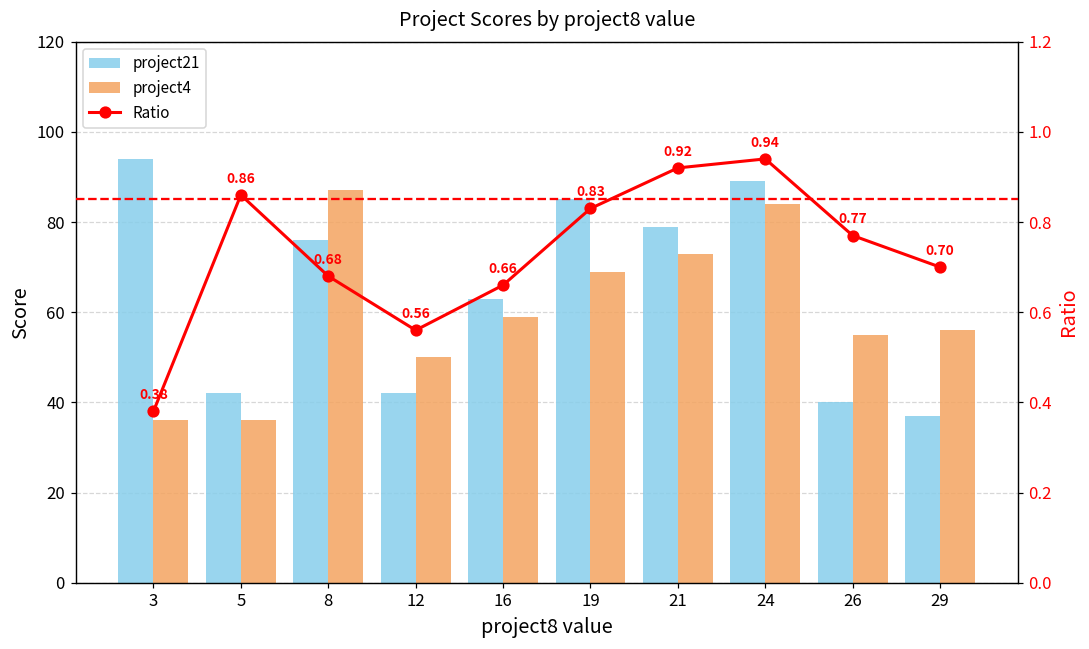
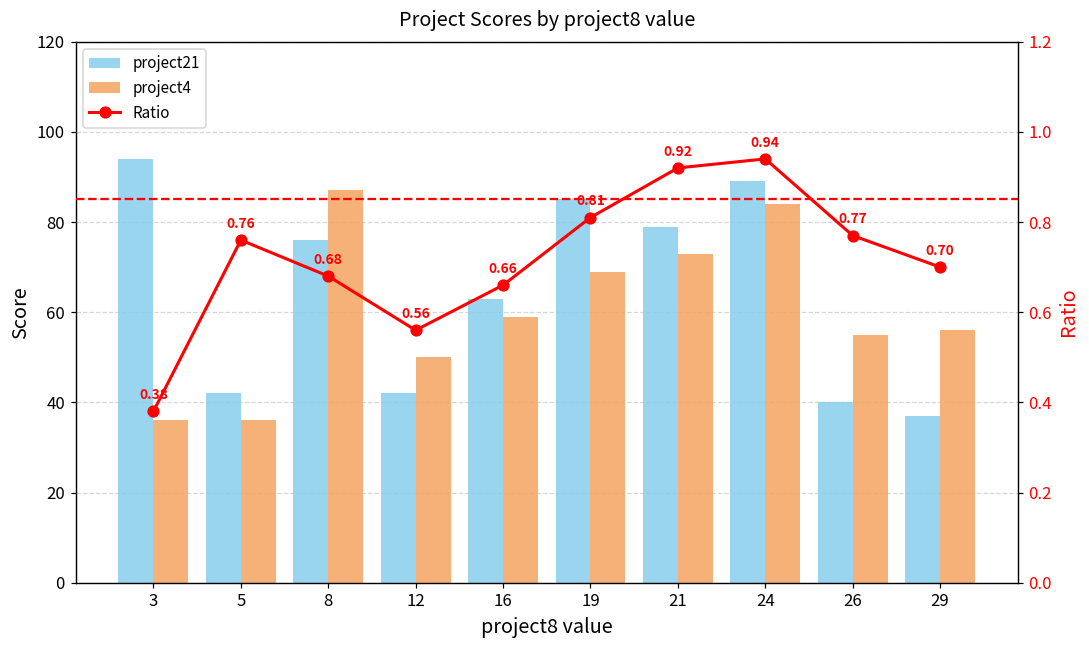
  {
    "Ratio": {
      "3": 0.38,
-     "5": 0.86,
+     "5": 0.76,
      "8": 0.68,
      "12": 0.56,
      "16": 0.66,
-     "19": 0.83,
+     "19": 0.81,
      "21": 0.92,
      "24": 0.94,
      "26": 0.77,
      "29": 0.70
    }
  }
